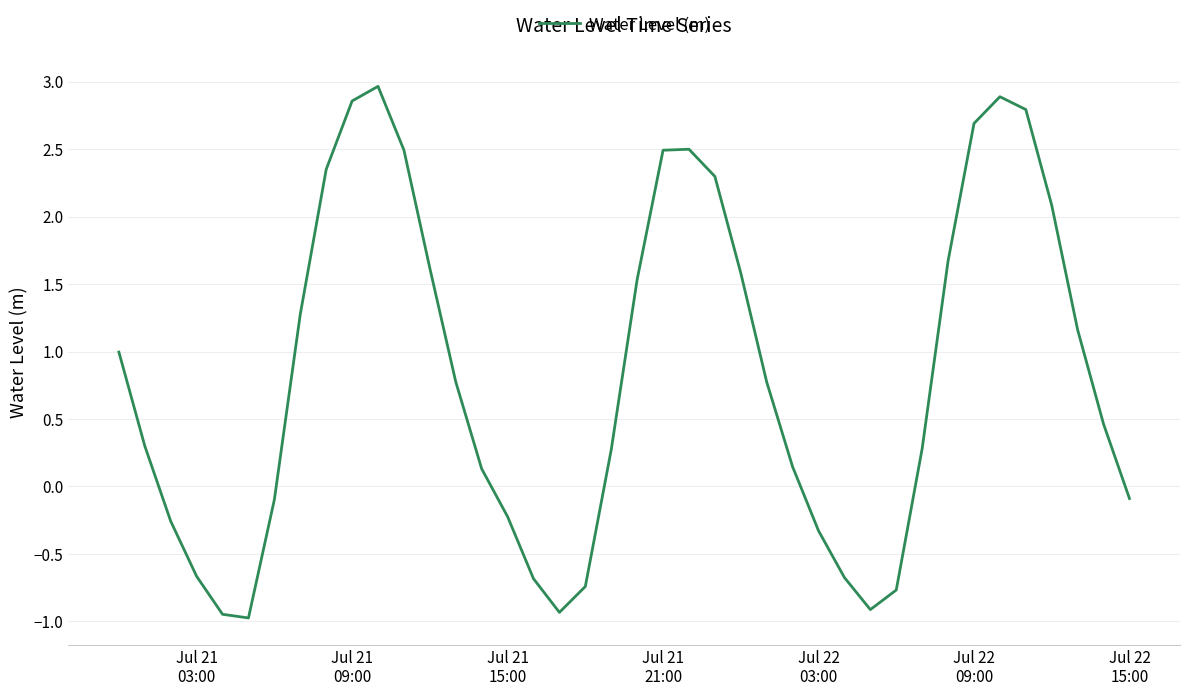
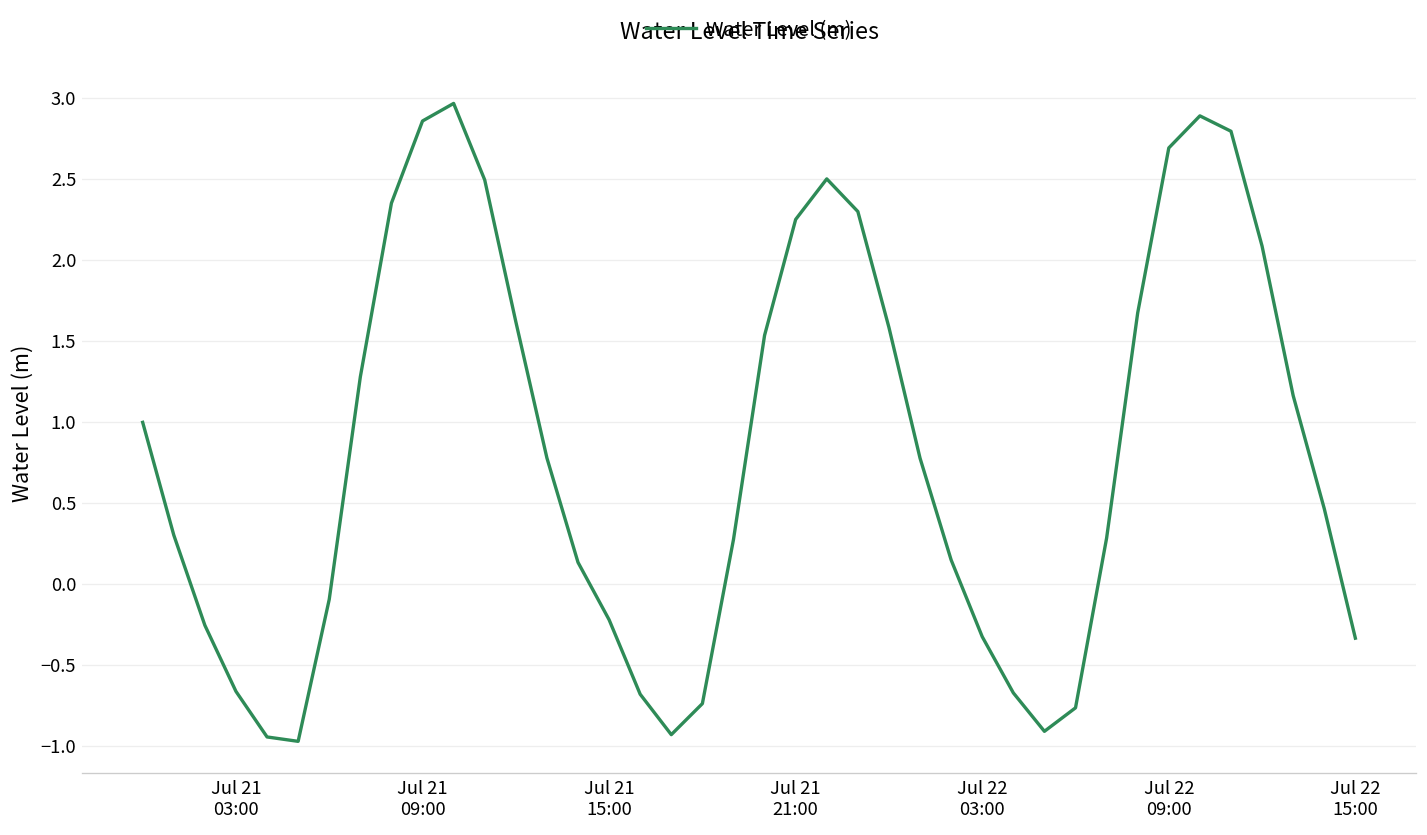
  {
    "Jul 21 03:00": -0.67,
    "Jul 21 09:00": 2.86,
    "Jul 21 15:00": -0.22,
-   "Jul 21 21:00": 2.49,
+   "Jul 21 21:00": 2.25,
    "Jul 22 03:00": -0.33,
    "Jul 22 09:00": 2.69,
-   "Jul 22 15:00": -0.09
+   "Jul 22 15:00": -0.34
  }
